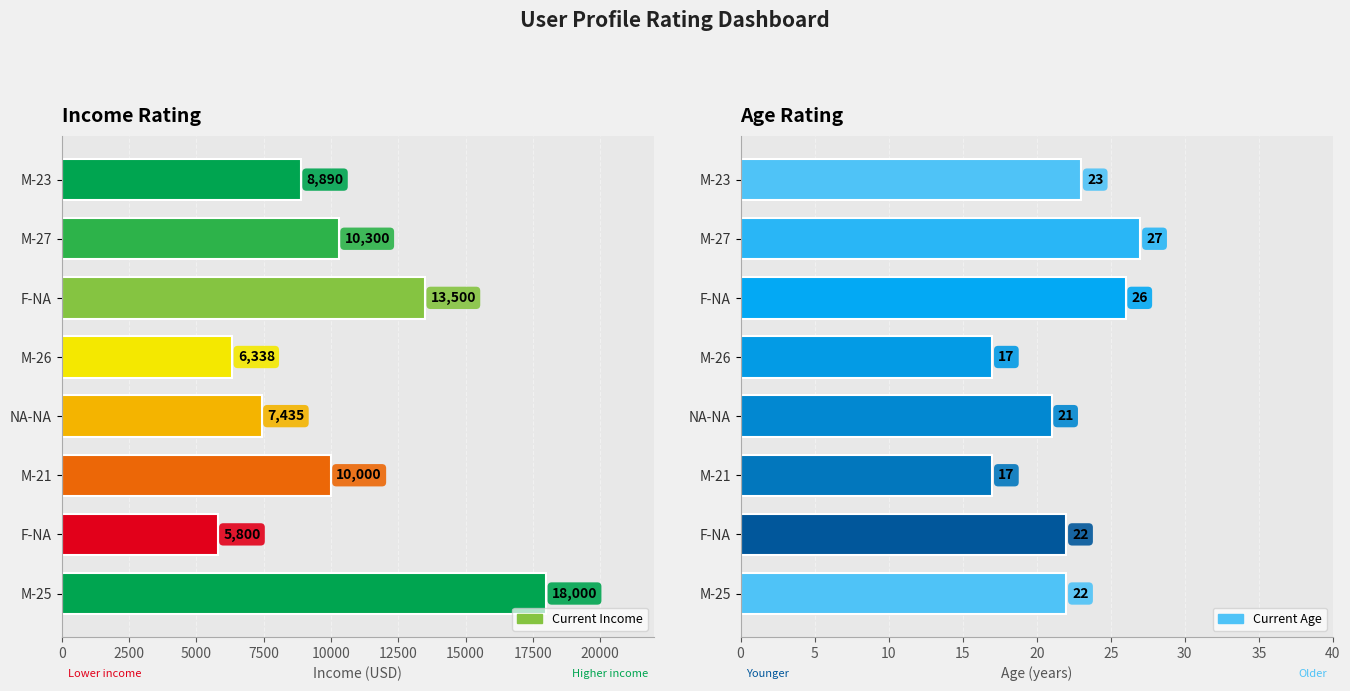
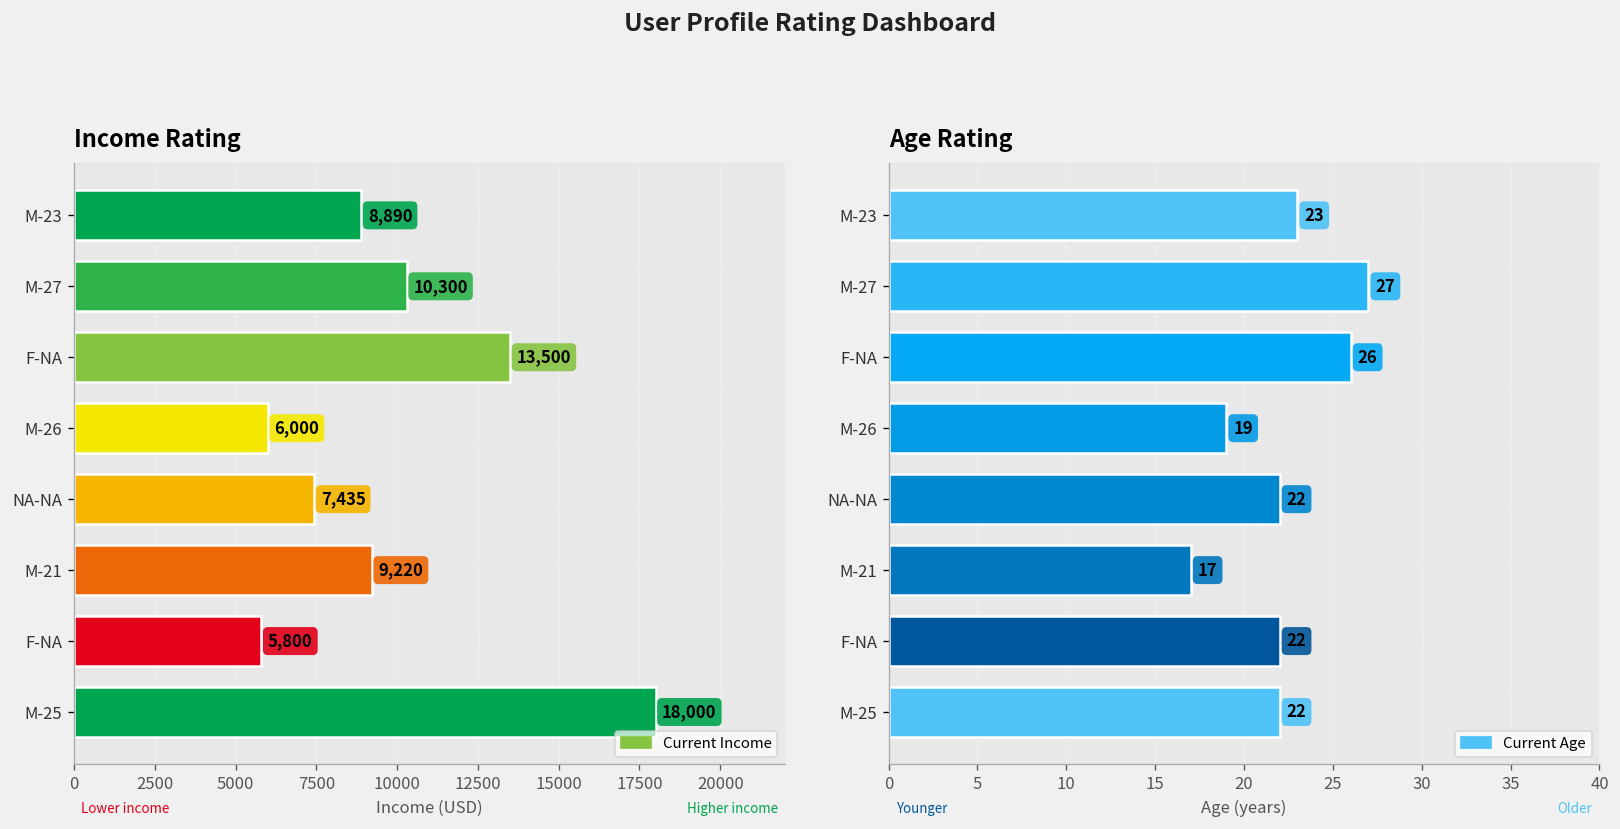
  {
    "Income Rating": {
-     "M-26": "6,338",
-     "M-21": "10,000"
+     "M-26": "6,000",
+     "M-21": "9,220"
    },
    "Age Rating": {
-     "M-26": "17",
-     "NA-NA": "21"
+     "M-26": "19",
+     "NA-NA": "22"
    }
  }
